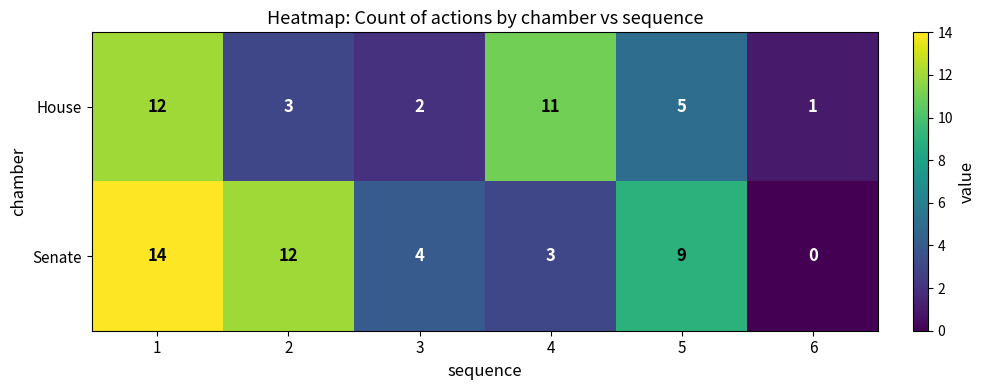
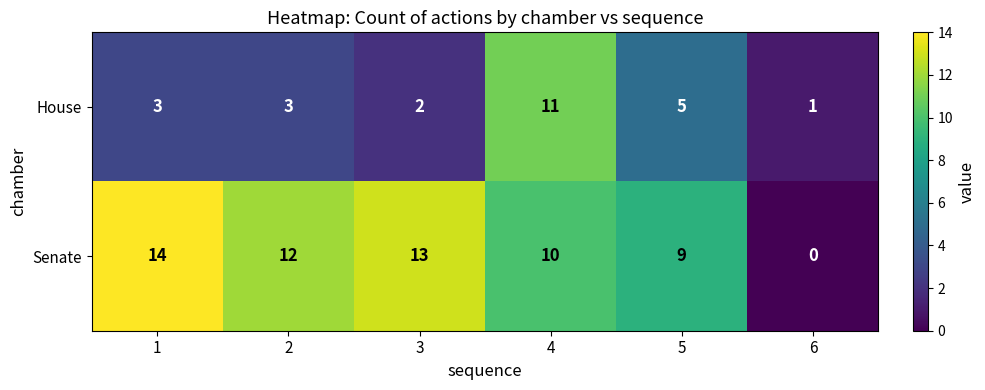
  {
    "House": {
-     "1": 12,
+     "1": 3,
      "2": 3,
      "3": 2,
      "4": 11,
      "5": 5,
      "6": 1
    },
    "Senate": {
      "1": 14,
      "2": 12,
-     "3": 4,
-     "4": 3,
+     "3": 13,
+     "4": 10,
      "5": 9,
      "6": 0
    }
  }
